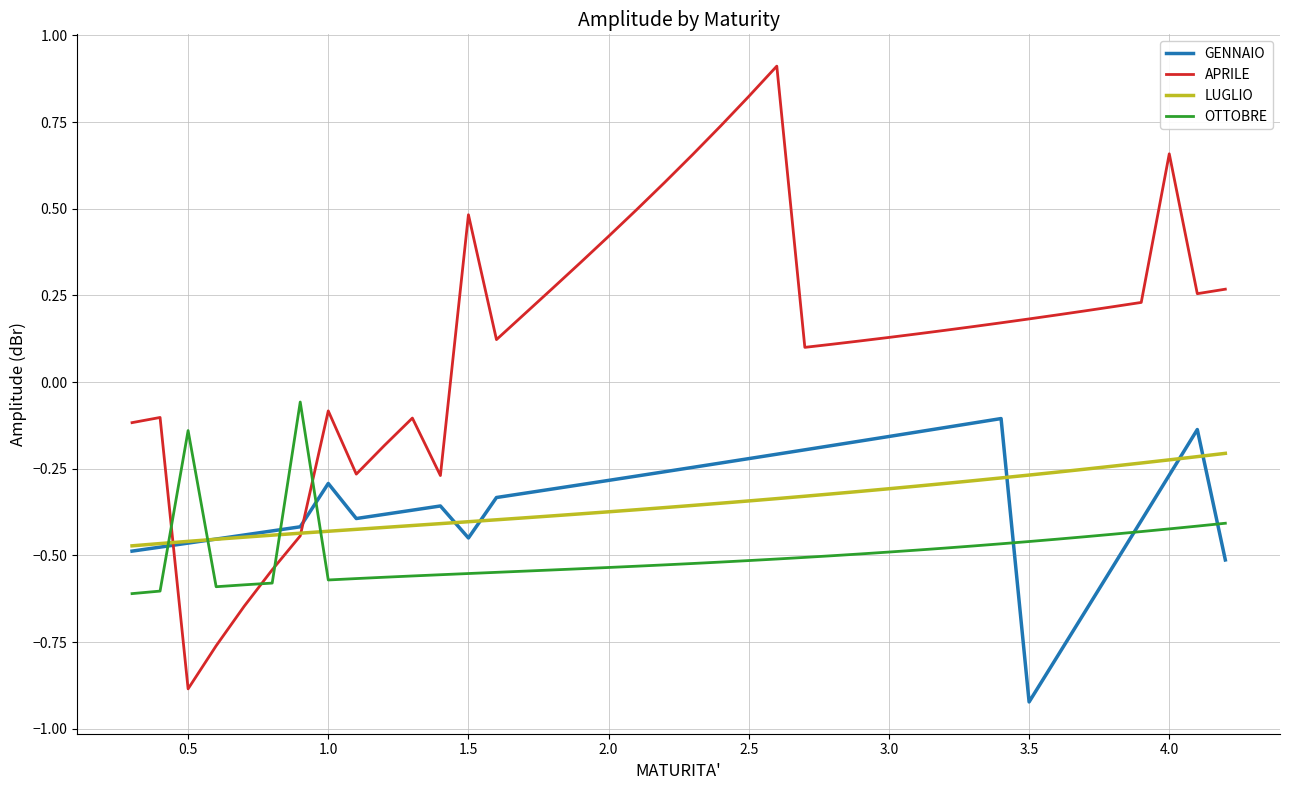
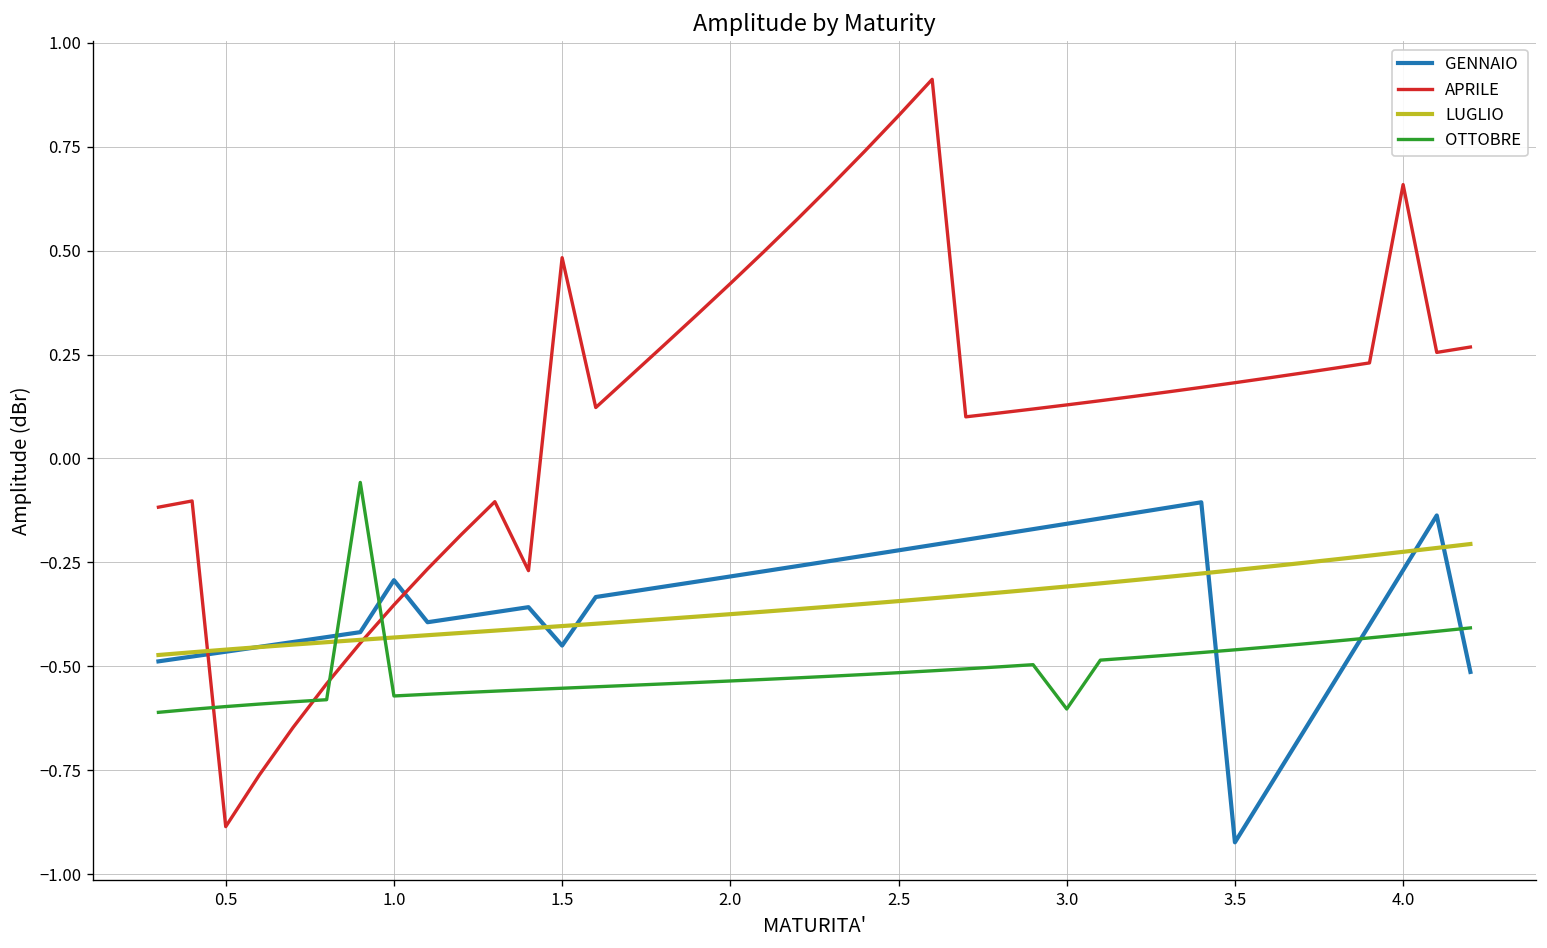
  {
    "GENNAIO": {
      "1.0": -0.29,
      "1.5": -0.45,
      "2.0": -0.28,
      "2.5": -0.22,
      "3.0": -0.16,
      "3.5": -0.92,
      "4.0": -0.27
    },
    "APRILE": {
      "0.5": -0.89,
-     "1.0": -0.08,
+     "1.0": -0.35,
      "1.5": 0.48,
      "2.0": 0.42,
      "2.5": 0.82,
      "3.0": 0.13,
      "3.5": 0.18,
      "4.0": 0.66
    },
    "LUGLIO": {
      "1.0": -0.43,
      "1.5": -0.40,
      "2.0": -0.37,
      "2.5": -0.34,
      "3.0": -0.31,
      "3.5": -0.27,
      "4.0": -0.22
    },
    "OTTOBRE": {
-     "0.5": -0.14,
+     "0.5": -0.60,
      "1.0": -0.57,
      "1.5": -0.55,
      "2.0": -0.53,
      "2.5": -0.51,
-     "3.0": -0.49,
+     "3.0": -0.60,
      "3.5": -0.46,
      "4.0": -0.42
    }
  }
